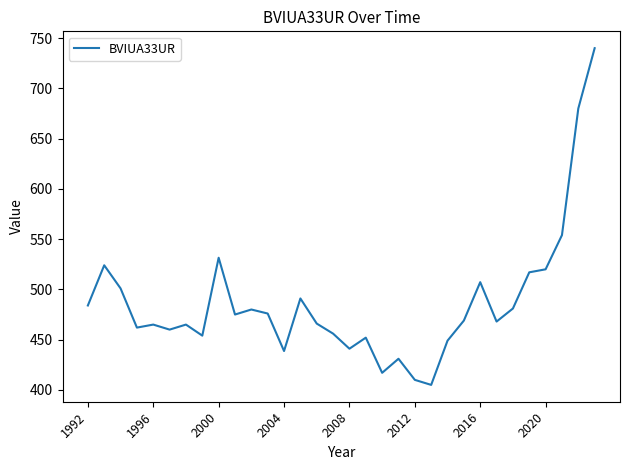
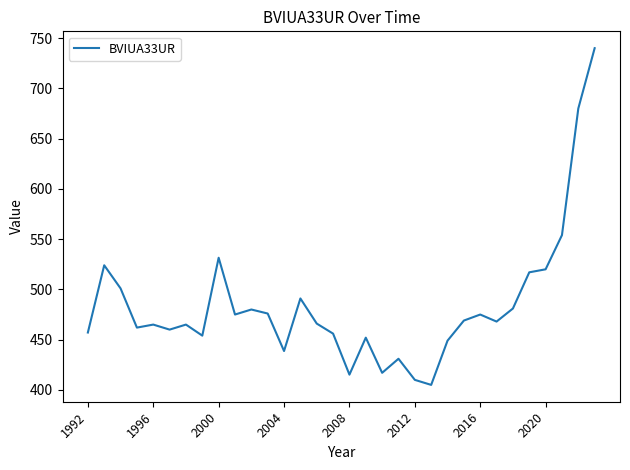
  {
-   "1992": 484,
+   "1992": 457,
    "1996": 465,
    "2000": 532,
    "2004": 439,
-   "2008": 441,
+   "2008": 415,
    "2012": 410,
-   "2016": 507,
+   "2016": 475,
    "2020": 520
  }
